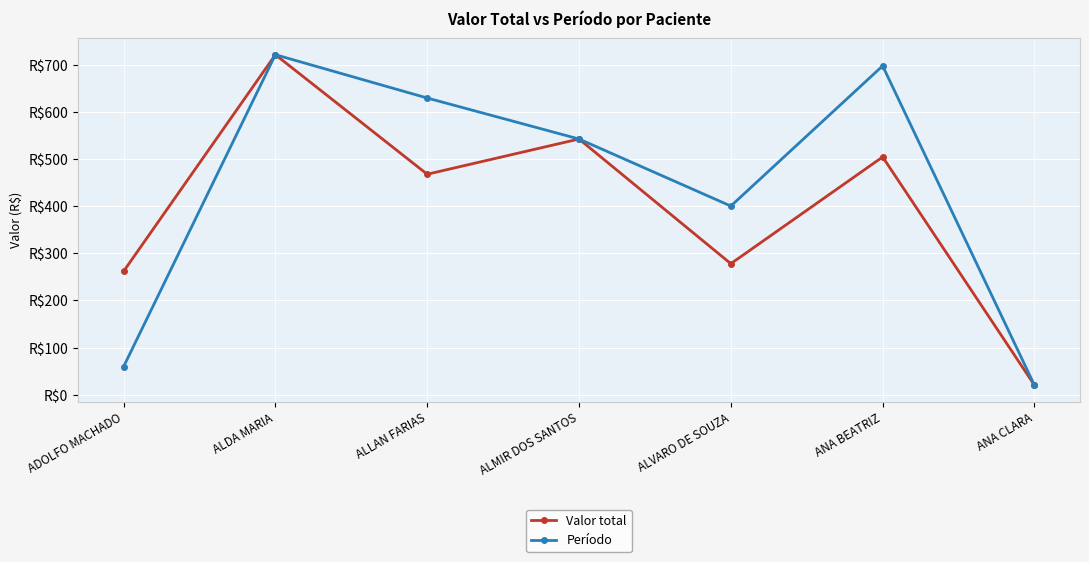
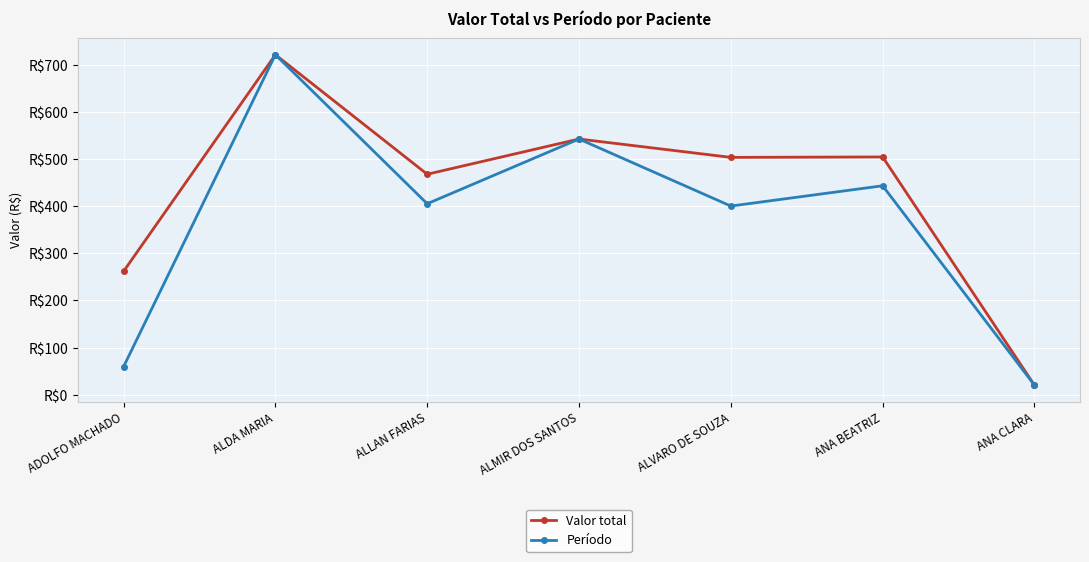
  {
    "Valor total": {
      "ADOLFO MACHADO": "R$260",
      "ALLAN FARIAS": "R$470",
-     "ALVARO DE SOUZA": "R$280",
+     "ALVARO DE SOUZA": "R$500",
      "ANA BEATRIZ": "R$500"
    },
    "Período": {
      "ADOLFO MACHADO": "R$60",
-     "ALLAN FARIAS": "R$630",
+     "ALLAN FARIAS": "R$410",
      "ALVARO DE SOUZA": "R$400",
-     "ANA BEATRIZ": "R$700"
+     "ANA BEATRIZ": "R$440"
    }
  }
